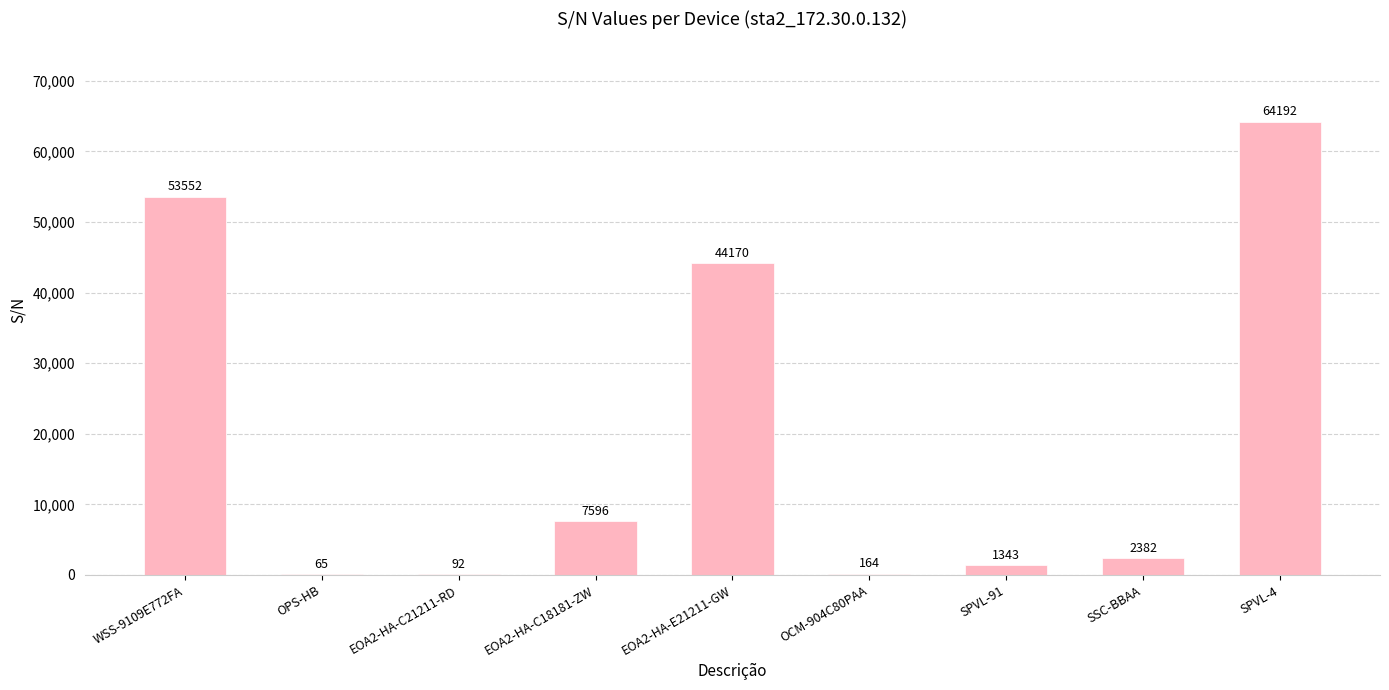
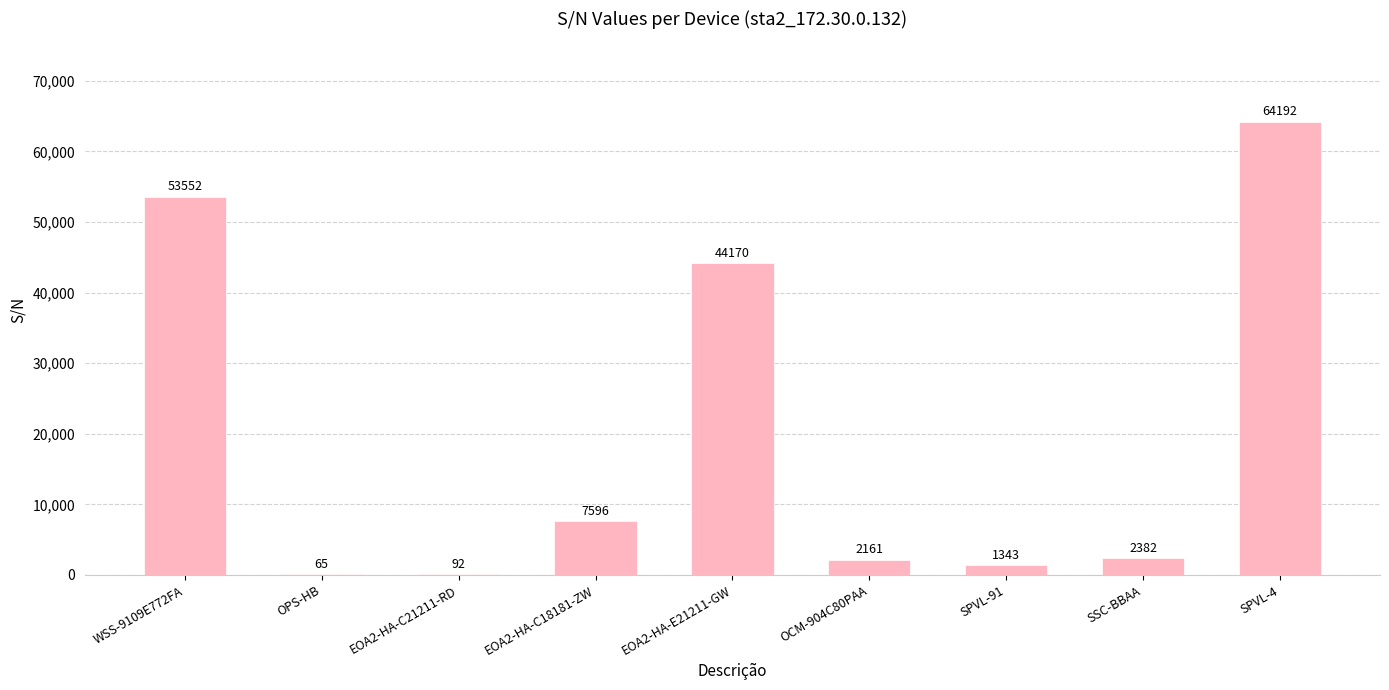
  {
    "WSS-9109E772FA": 53552,
    "OPS-HB": 65,
    "EOA2-HA-C21211-RD": 92,
    "EOA2-HA-C18181-ZW": 7596,
    "EOA2-HA-E21211-GW": 44170,
-   "OCM-904C80PAA": 164,
+   "OCM-904C80PAA": 2161,
    "SPVL-91": 1343,
    "SSC-BBAA": 2382,
    "SPVL-4": 64192
  }
